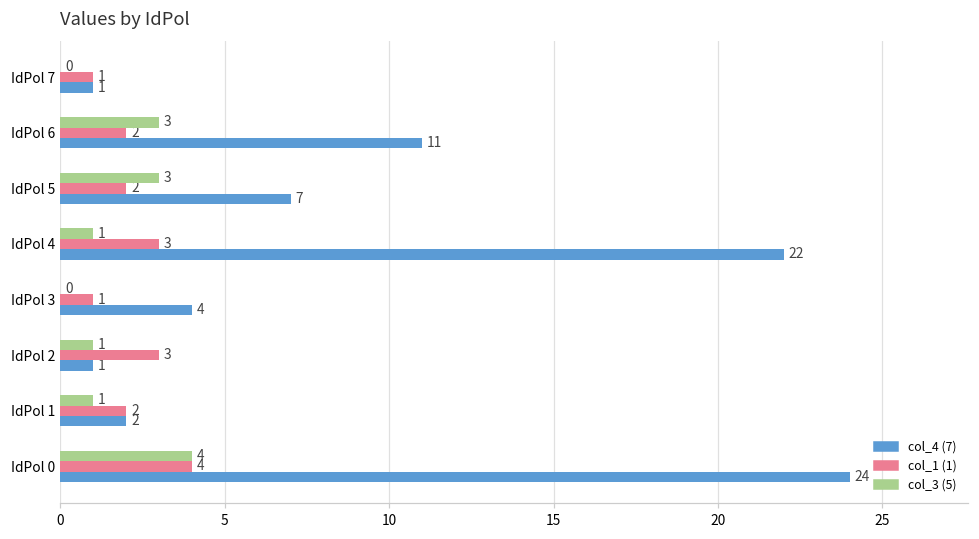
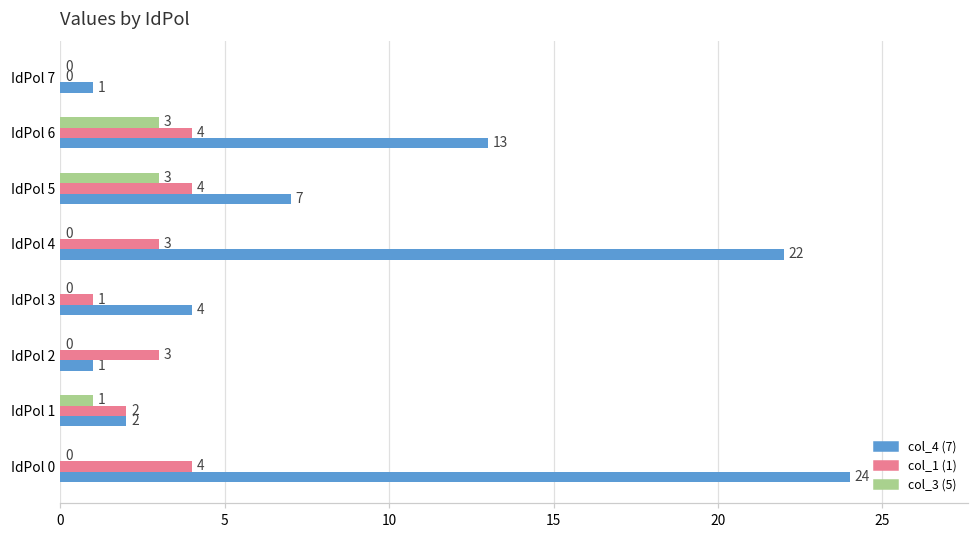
  {
    "col_4 (7)": {
-     "IdPol 6": 11,
+     "IdPol 6": 13,
      "IdPol 5": 7,
      "IdPol 4": 22,
      "IdPol 3": 4,
      "IdPol 2": 1,
      "IdPol 0": 24
    },
    "col_1 (1)": {
-     "IdPol 7": 1,
-     "IdPol 6": 2,
-     "IdPol 5": 2,
+     "IdPol 7": 0,
+     "IdPol 6": 4,
+     "IdPol 5": 4,
      "IdPol 4": 3,
      "IdPol 3": 1,
      "IdPol 2": 3
    },
    "col_3 (5)": {
      "IdPol 7": 0,
      "IdPol 6": 3,
      "IdPol 5": 3,
-     "IdPol 4": 1,
+     "IdPol 4": 0,
      "IdPol 3": 0,
-     "IdPol 2": 1,
+     "IdPol 2": 0,
      "IdPol 1": 1,
-     "IdPol 0": 4
+     "IdPol 0": 0
    }
  }
